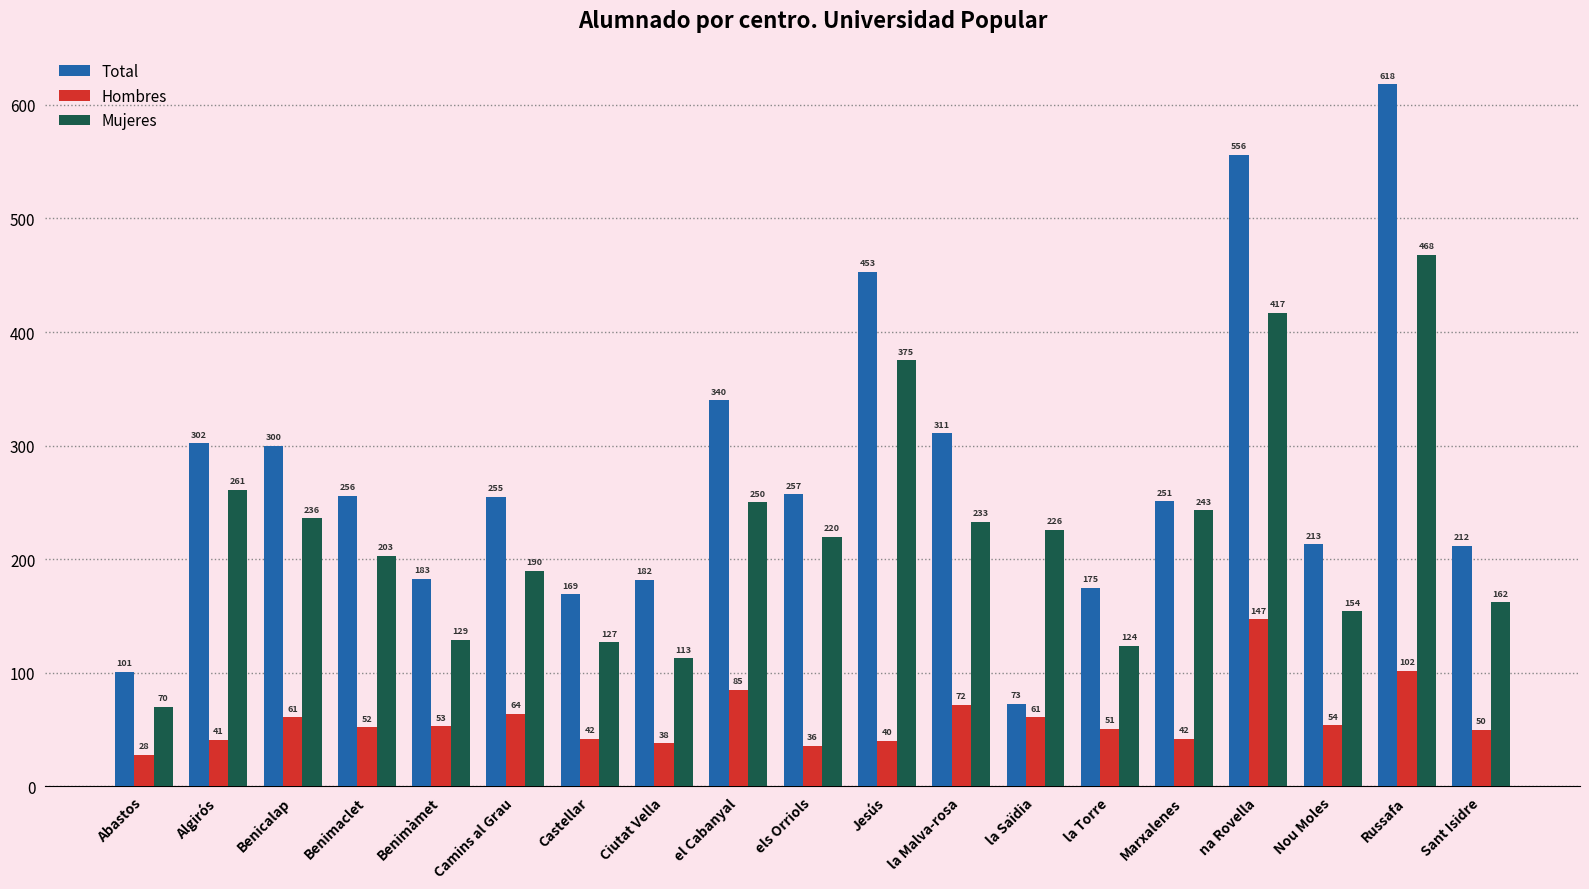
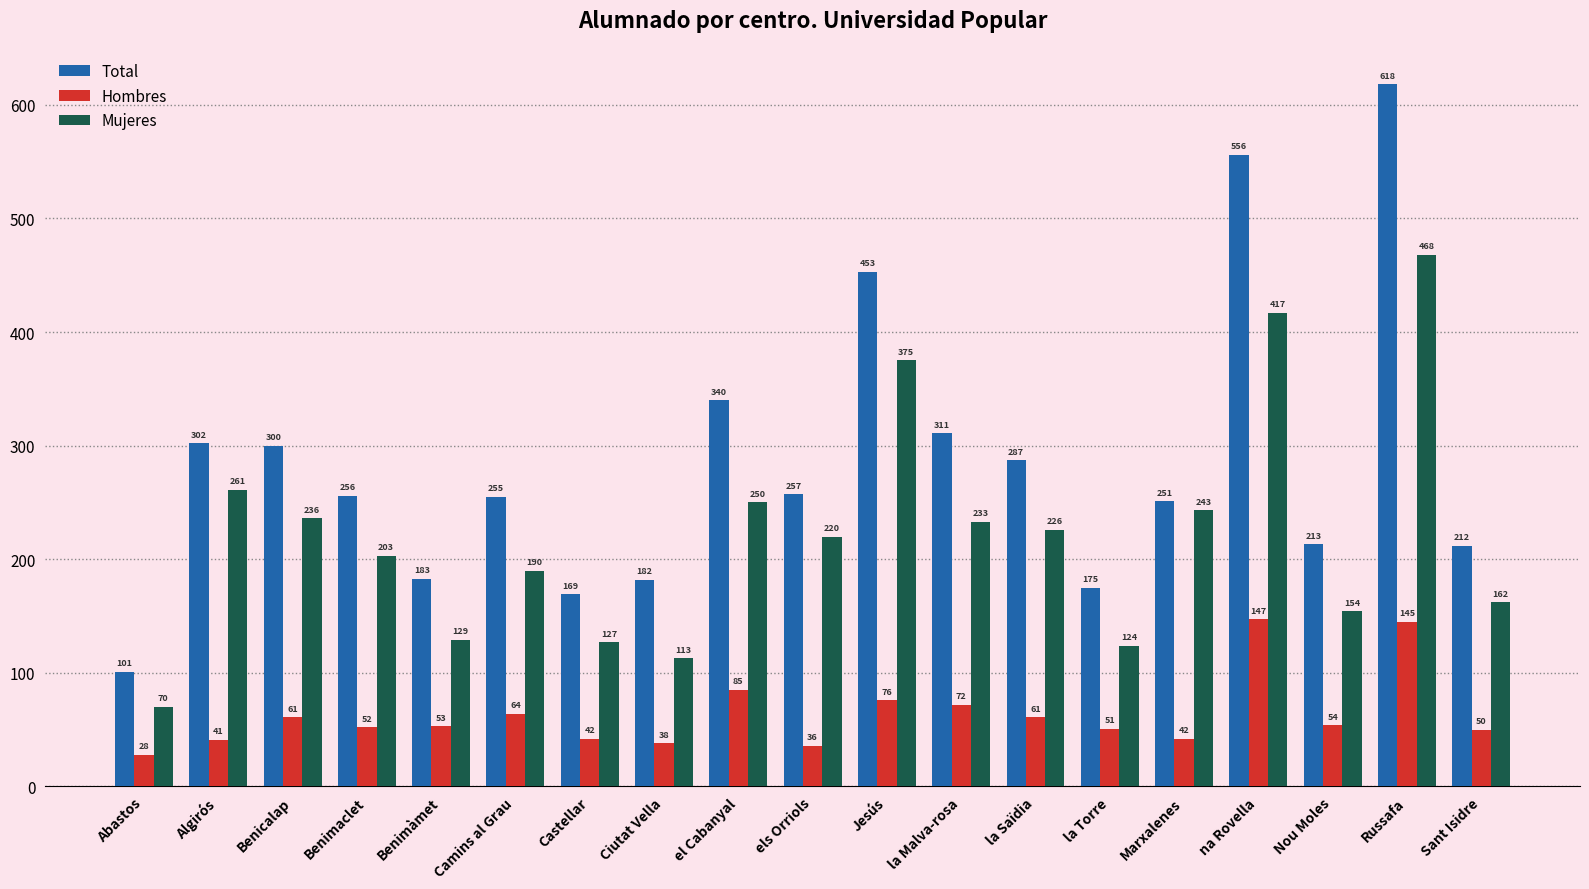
  {
    "Total": {
      "Abastos": 101,
      "Algirós": 302,
      "Benicalap": 300,
      "Benimaclet": 256,
      "Benimàmet": 183,
      "Camins al Grau": 255,
      "Castellar": 169,
      "Ciutat Vella": 182,
      "el Cabanyal": 340,
      "els Orriols": 257,
      "Jesús": 453,
      "la Malva-rosa": 311,
-     "la Saïdia": 73,
+     "la Saïdia": 287,
      "la Torre": 175,
      "Marxalenes": 251,
      "na Rovella": 556,
      "Nou Moles": 213,
      "Russafa": 618,
      "Sant Isidre": 212
    },
    "Hombres": {
      "Abastos": 28,
      "Algirós": 41,
      "Benicalap": 61,
      "Benimaclet": 52,
      "Benimàmet": 53,
      "Camins al Grau": 64,
      "Castellar": 42,
      "Ciutat Vella": 38,
      "el Cabanyal": 85,
      "els Orriols": 36,
-     "Jesús": 40,
+     "Jesús": 76,
      "la Malva-rosa": 72,
      "la Saïdia": 61,
      "la Torre": 51,
      "Marxalenes": 42,
      "na Rovella": 147,
      "Nou Moles": 54,
-     "Russafa": 102,
+     "Russafa": 145,
      "Sant Isidre": 50
    },
    "Mujeres": {
      "Abastos": 70,
      "Algirós": 261,
      "Benicalap": 236,
      "Benimaclet": 203,
      "Benimàmet": 129,
      "Camins al Grau": 190,
      "Castellar": 127,
      "Ciutat Vella": 113,
      "el Cabanyal": 250,
      "els Orriols": 220,
      "Jesús": 375,
      "la Malva-rosa": 233,
      "la Saïdia": 226,
      "la Torre": 124,
      "Marxalenes": 243,
      "na Rovella": 417,
      "Nou Moles": 154,
      "Russafa": 468,
      "Sant Isidre": 162
    }
  }
